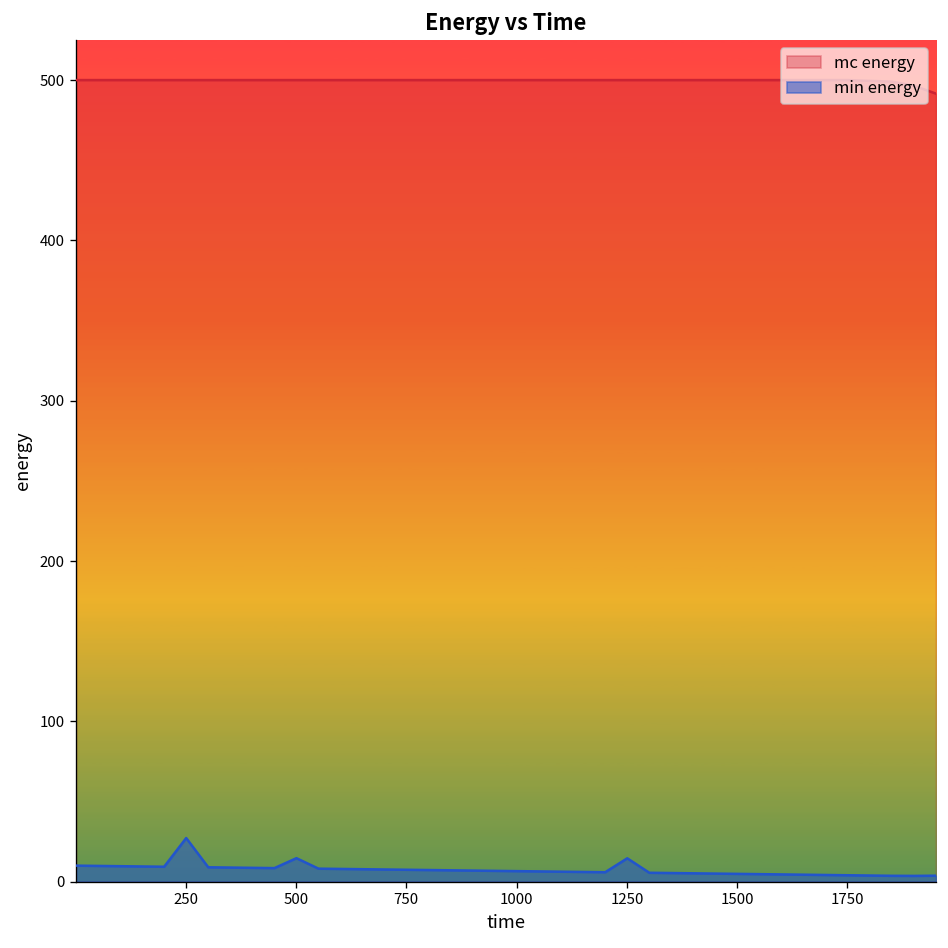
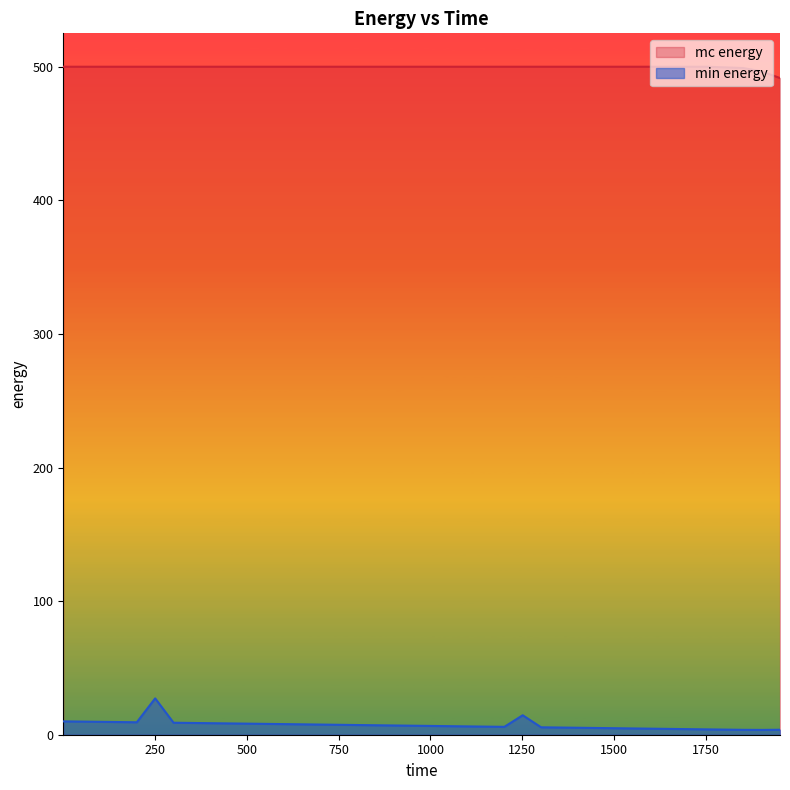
  {
    "mc energy": {
      "250": 500,
      "500": 500,
      "750": 500,
      "1000": 500,
      "1250": 500,
      "1500": 500
    },
    "min energy": {
      "250": 27,
-     "500": 15,
+     "500": 8,
      "750": 7,
      "1000": 7,
      "1250": 15,
      "1500": 5,
      "1750": 4
    }
  }
